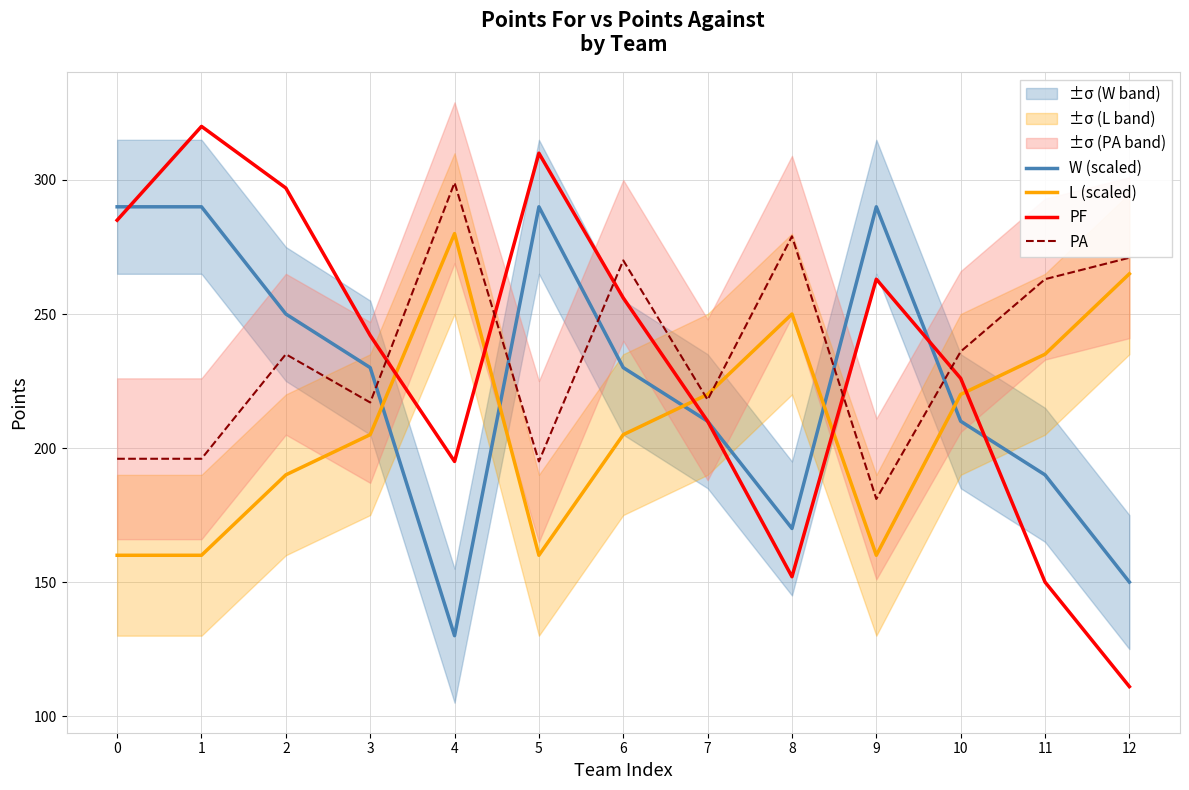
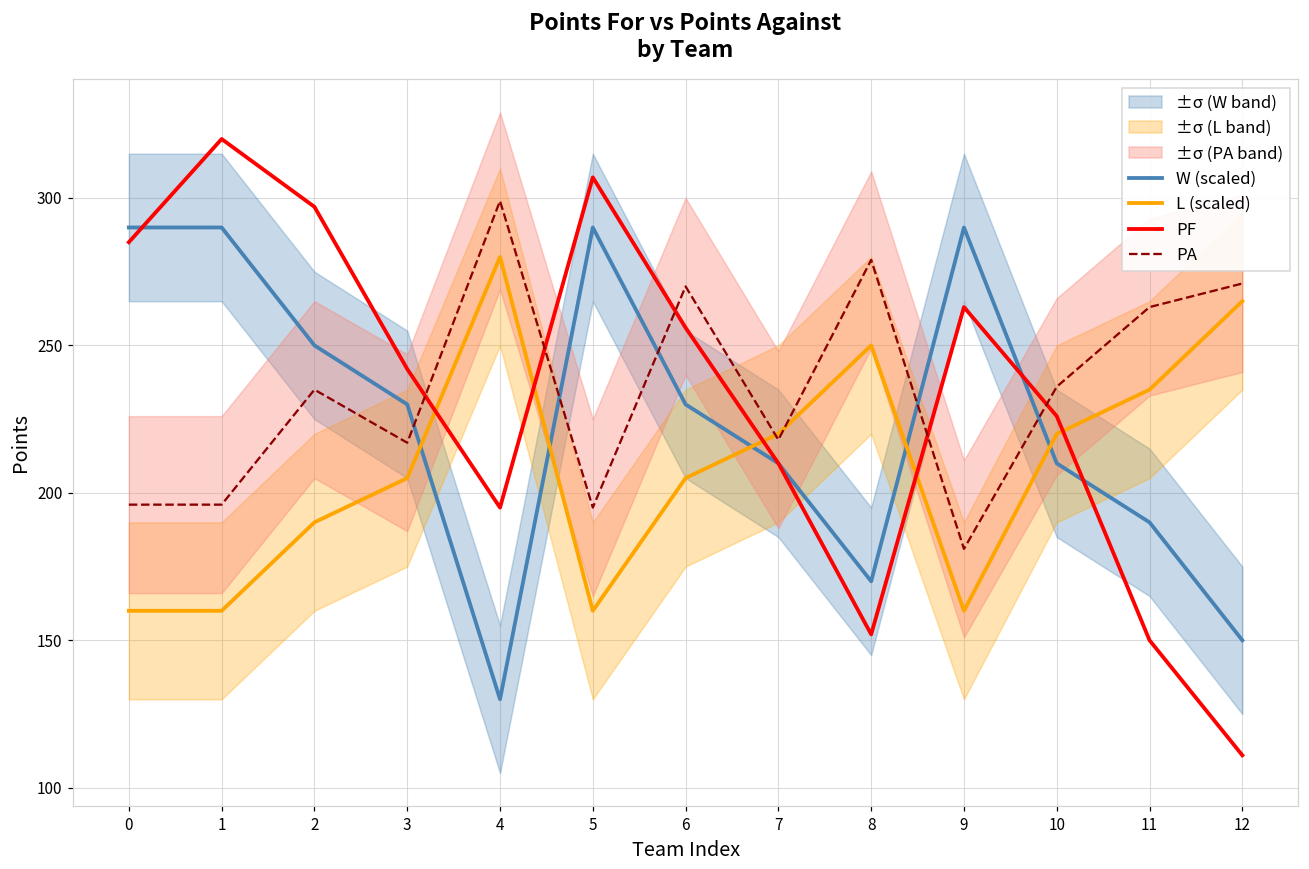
  {
    "PF": {
      "0": 285,
      "1": 320,
      "2": 297,
      "3": 242,
      "4": 195,
-     "5": 310,
+     "5": 307,
      "6": 256,
      "8": 152,
      "9": 263,
      "10": 226,
      "11": 150,
      "12": 111
    },
    "PA": {
      "0": 196,
      "1": 196,
      "2": 235,
      "3": 217,
      "4": 299,
      "5": 195,
      "6": 270,
      "7": 218,
      "8": 279,
      "9": 181,
      "10": 236,
      "11": 263,
      "12": 271
    }
  }
